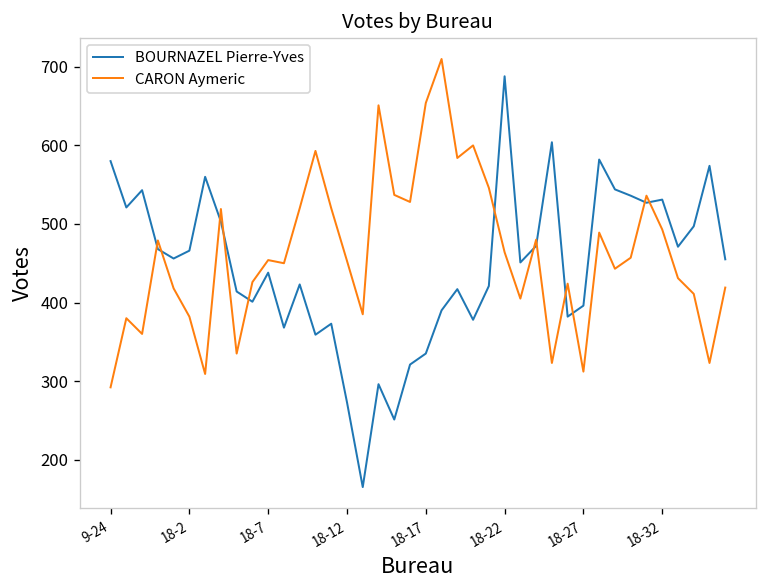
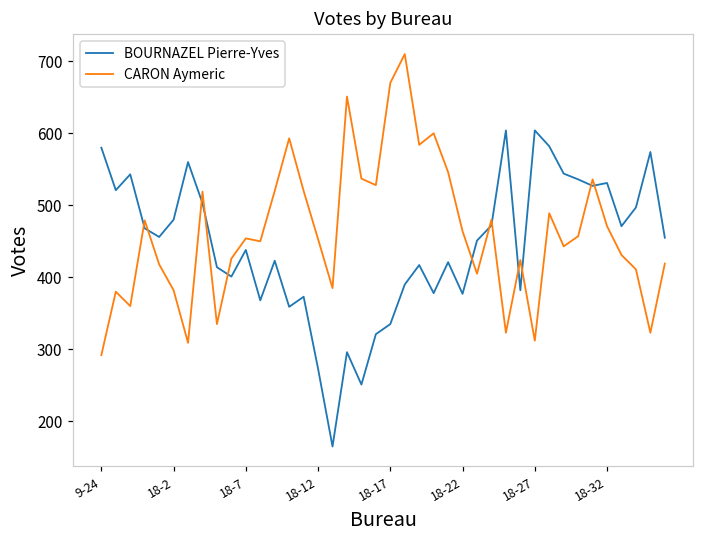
  {
    "BOURNAZEL Pierre-Yves": {
      "9-24": 580,
-     "18-2": 470,
+     "18-2": 480,
      "18-7": 440,
      "18-12": 270,
      "18-17": 340,
-     "18-22": 690,
-     "18-27": 400,
+     "18-22": 380,
+     "18-27": 600,
      "18-32": 530
    },
    "CARON Aymeric": {
      "9-24": 290,
      "18-2": 380,
      "18-7": 450,
      "18-12": 450,
-     "18-17": 650,
+     "18-17": 670,
      "18-22": 460,
      "18-27": 310,
-     "18-32": 490
+     "18-32": 470
    }
  }
